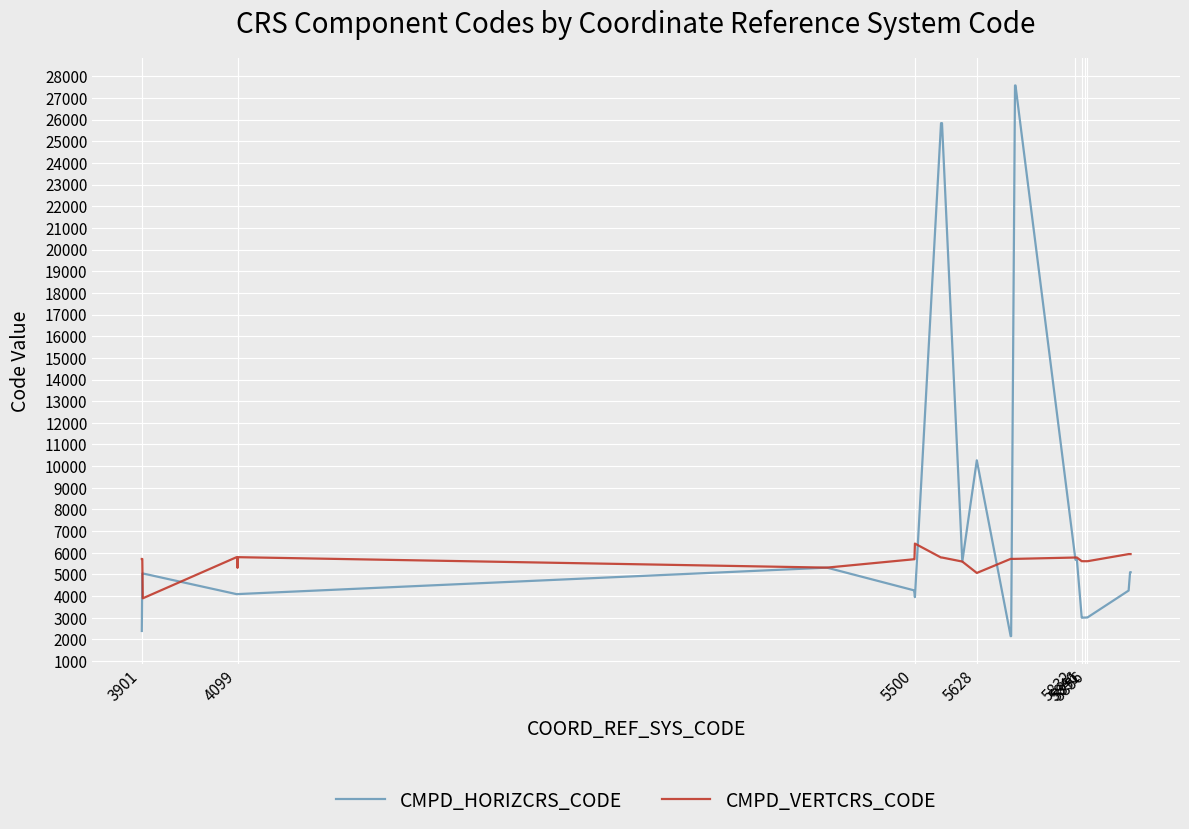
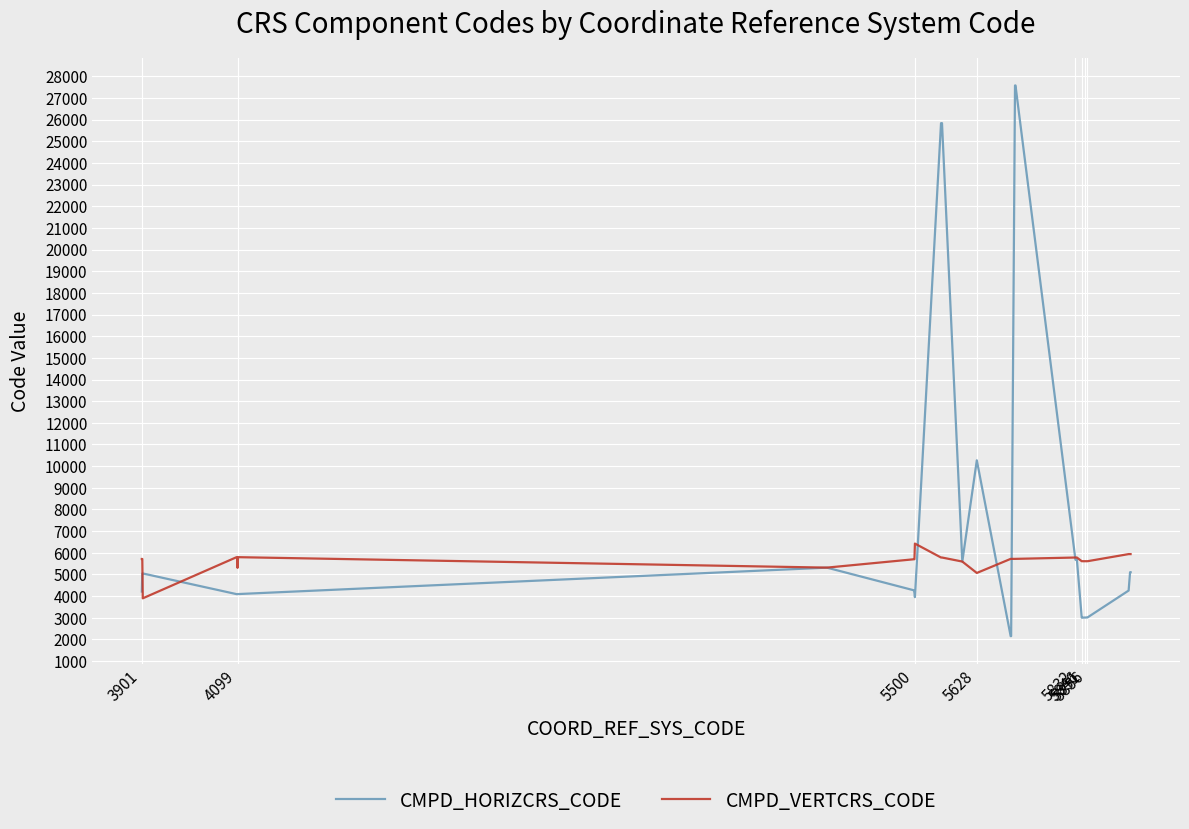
  {
    "CMPD_HORIZCRS_CODE": {
-     "3901": 2400,
+     "3901": 4200,
      "4099": 4100,
      "5500": 4000,
      "5628": 10300,
      "5846": 3000,
      "5851": 3000,
      "5856": 3000
    },
    "CMPD_VERTCRS_CODE": {
      "3901": 5700,
      "4099": 5300,
      "5500": 6400,
      "5628": 5100,
      "5846": 5600,
      "5851": 5600,
      "5856": 5600
    }
  }
